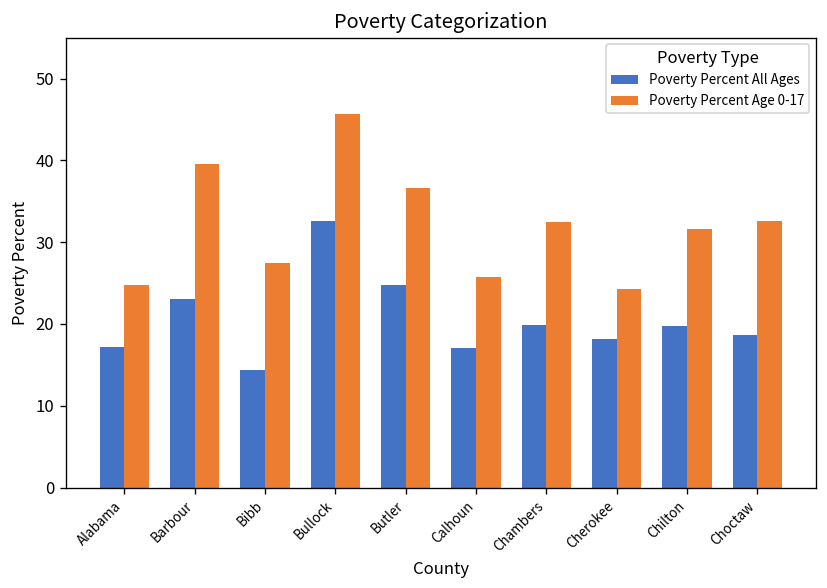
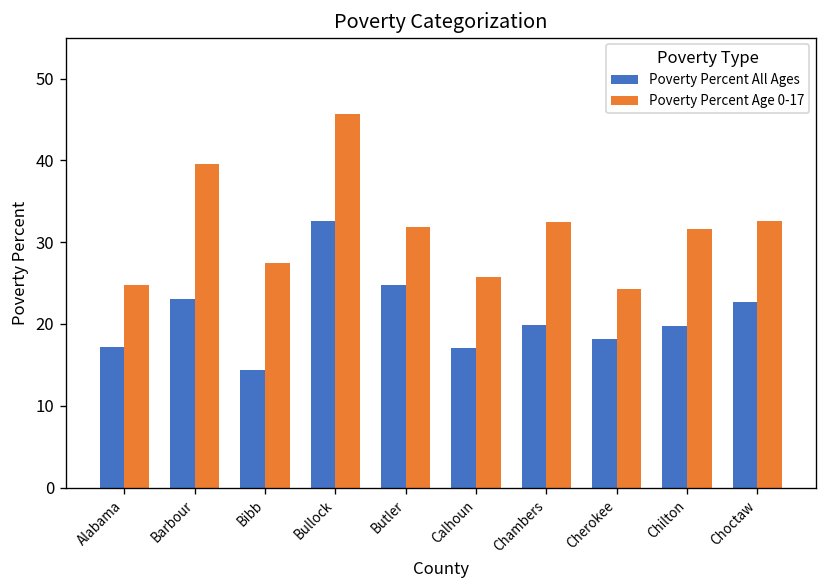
  {
    "Poverty Percent All Ages": {
      "Alabama": 17,
      "Barbour": 23,
      "Bibb": 14,
      "Bullock": 33,
      "Butler": 25,
      "Calhoun": 17,
      "Chambers": 20,
      "Cherokee": 18,
      "Chilton": 20,
-     "Choctaw": 19
+     "Choctaw": 23
    },
    "Poverty Percent Age 0-17": {
      "Alabama": 25,
      "Barbour": 40,
      "Bibb": 28,
      "Bullock": 46,
-     "Butler": 37,
+     "Butler": 32,
      "Calhoun": 26,
      "Chambers": 33,
      "Cherokee": 24,
      "Chilton": 32,
      "Choctaw": 33
    }
  }
